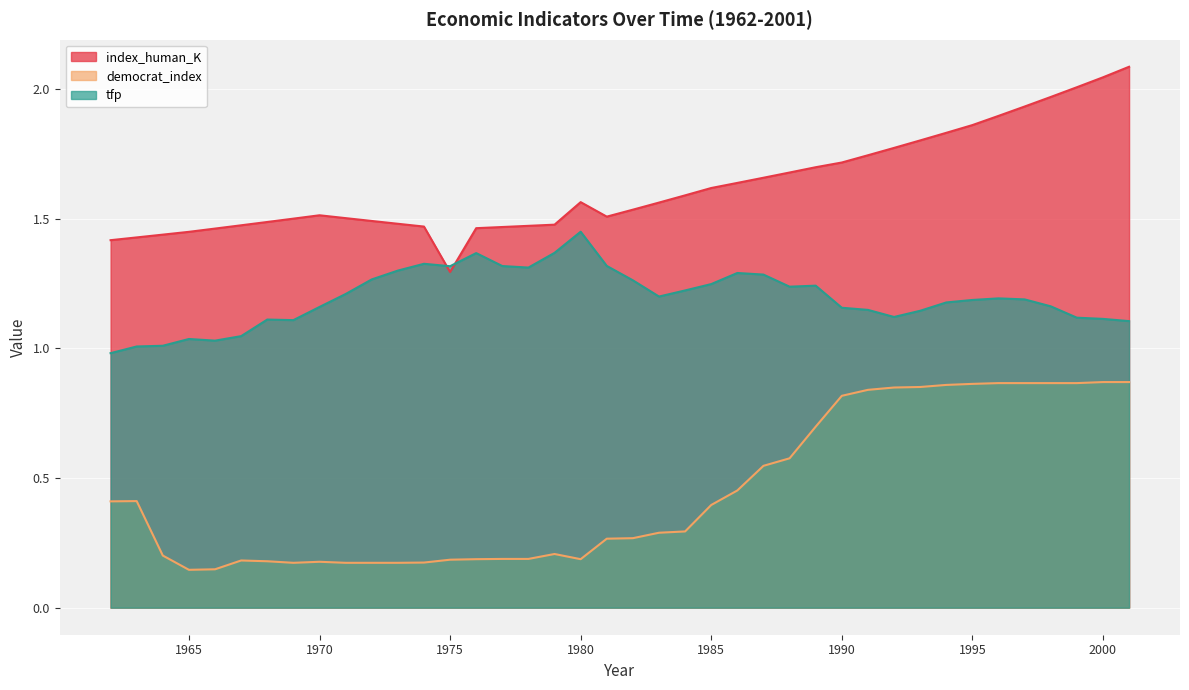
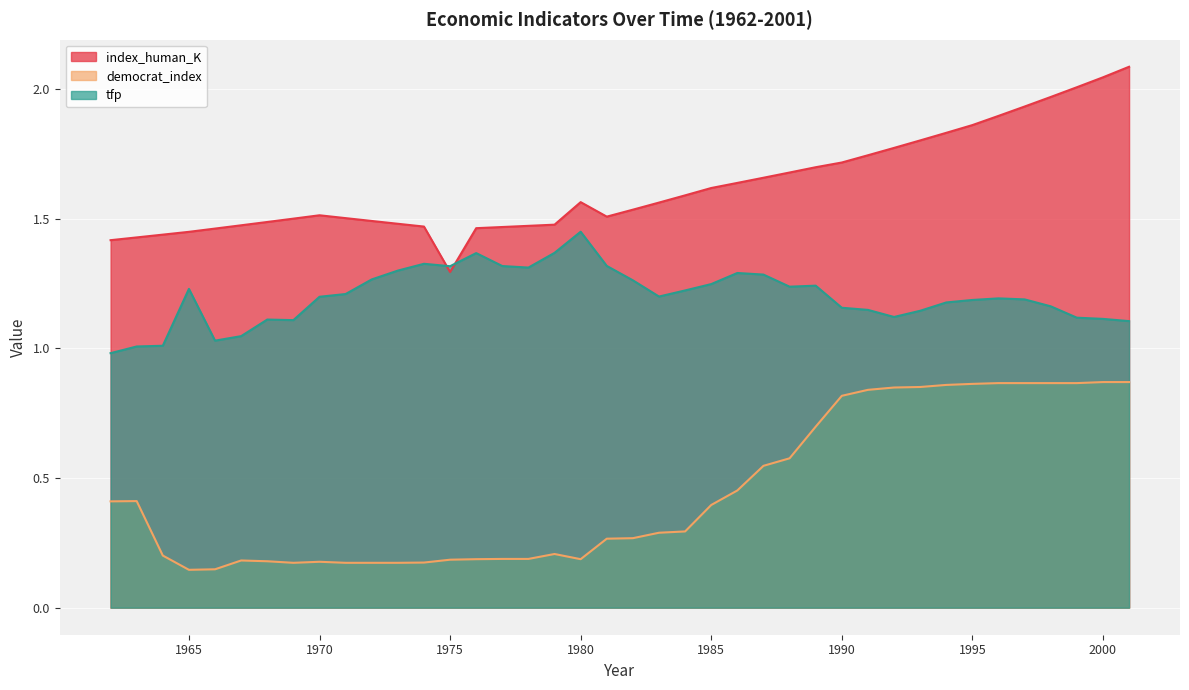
  {
    "index_human_K": {
      "1965": 1.45,
      "1970": 1.51,
      "1975": 1.29,
      "1980": 1.56,
      "1985": 1.62,
      "1990": 1.72,
      "1995": 1.86,
      "2000": 2.05
    },
    "democrat_index": {
      "1965": 0.15,
      "1970": 0.18,
      "1975": 0.19,
      "1980": 0.19,
      "1985": 0.40,
      "1990": 0.82,
      "1995": 0.86,
      "2000": 0.87
    },
    "tfp": {
-     "1965": 1.04,
-     "1970": 1.16,
+     "1965": 1.23,
+     "1970": 1.20,
      "1975": 1.32,
      "1980": 1.45,
      "1985": 1.25,
      "1990": 1.16,
      "1995": 1.19,
      "2000": 1.11
    }
  }
